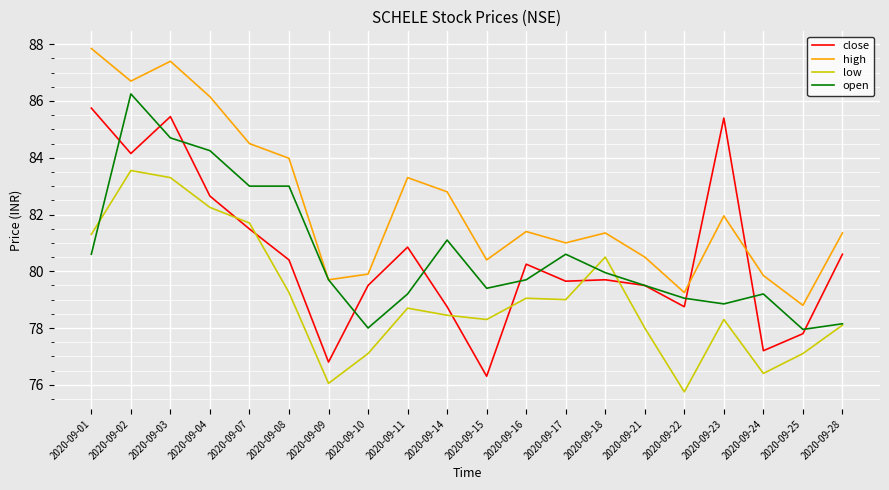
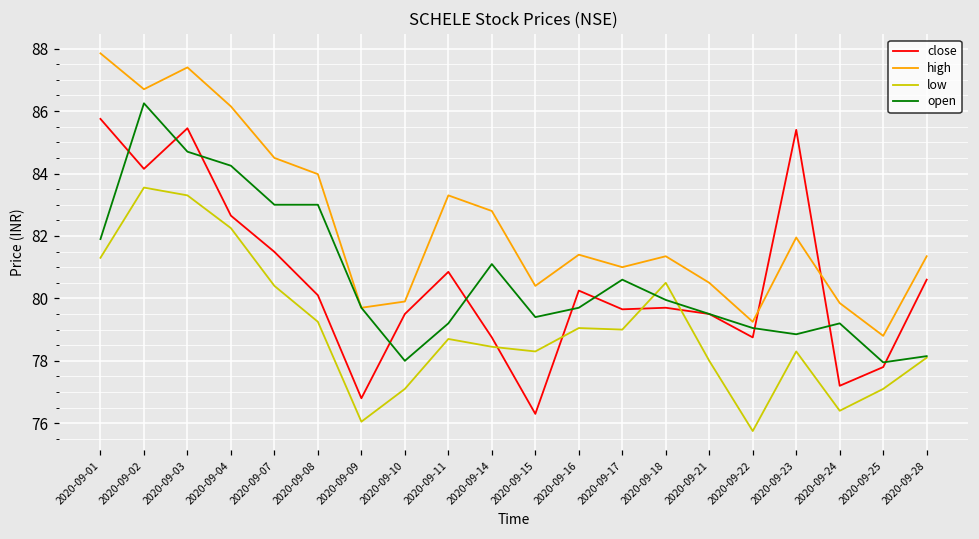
  {
    "close": {
      "2020-09-01": 85.8,
      "2020-09-02": 84.2,
      "2020-09-03": 85.5,
      "2020-09-04": 82.7,
      "2020-09-07": 81.5,
-     "2020-09-08": 80.4,
+     "2020-09-08": 80.1,
      "2020-09-09": 76.8,
      "2020-09-10": 79.5,
      "2020-09-11": 80.9,
      "2020-09-14": 78.8,
      "2020-09-15": 76.3,
      "2020-09-16": 80.3,
      "2020-09-17": 79.7,
      "2020-09-18": 79.7,
      "2020-09-22": 78.8,
      "2020-09-23": 85.4,
      "2020-09-24": 77.2,
      "2020-09-25": 77.8,
      "2020-09-28": 80.6
    },
    "high": {
      "2020-09-01": 87.9,
      "2020-09-02": 86.7,
      "2020-09-03": 87.4,
      "2020-09-04": 86.2,
      "2020-09-07": 84.5,
      "2020-09-08": 84.0,
      "2020-09-10": 79.9,
      "2020-09-11": 83.3,
      "2020-09-14": 82.8,
      "2020-09-15": 80.4,
      "2020-09-16": 81.4,
      "2020-09-17": 81.0,
      "2020-09-18": 81.4,
      "2020-09-21": 80.5,
      "2020-09-22": 79.3,
      "2020-09-23": 82.0,
      "2020-09-24": 79.9,
      "2020-09-25": 78.8,
      "2020-09-28": 81.4
    },
    "low": {
      "2020-09-01": 81.3,
      "2020-09-02": 83.6,
      "2020-09-03": 83.3,
      "2020-09-04": 82.3,
-     "2020-09-07": 81.7,
+     "2020-09-07": 80.4,
      "2020-09-08": 79.3,
      "2020-09-09": 76.1,
      "2020-09-10": 77.1,
      "2020-09-11": 78.7,
      "2020-09-14": 78.5,
      "2020-09-15": 78.3,
      "2020-09-16": 79.1,
      "2020-09-17": 79.0,
      "2020-09-18": 80.5,
      "2020-09-21": 78.0,
      "2020-09-22": 75.8,
      "2020-09-23": 78.3,
      "2020-09-24": 76.4,
      "2020-09-25": 77.1
    },
    "open": {
-     "2020-09-01": 80.6,
+     "2020-09-01": 81.9,
      "2020-09-02": 86.3,
      "2020-09-03": 84.7,
      "2020-09-04": 84.3,
      "2020-09-07": 83.0,
      "2020-09-08": 83.0,
      "2020-09-10": 78.0,
      "2020-09-11": 79.2,
      "2020-09-14": 81.1,
      "2020-09-15": 79.4,
      "2020-09-16": 79.7,
      "2020-09-17": 80.6,
      "2020-09-18": 80.0,
      "2020-09-22": 79.1,
      "2020-09-23": 78.9,
      "2020-09-24": 79.2,
      "2020-09-25": 78.0
    }
  }
